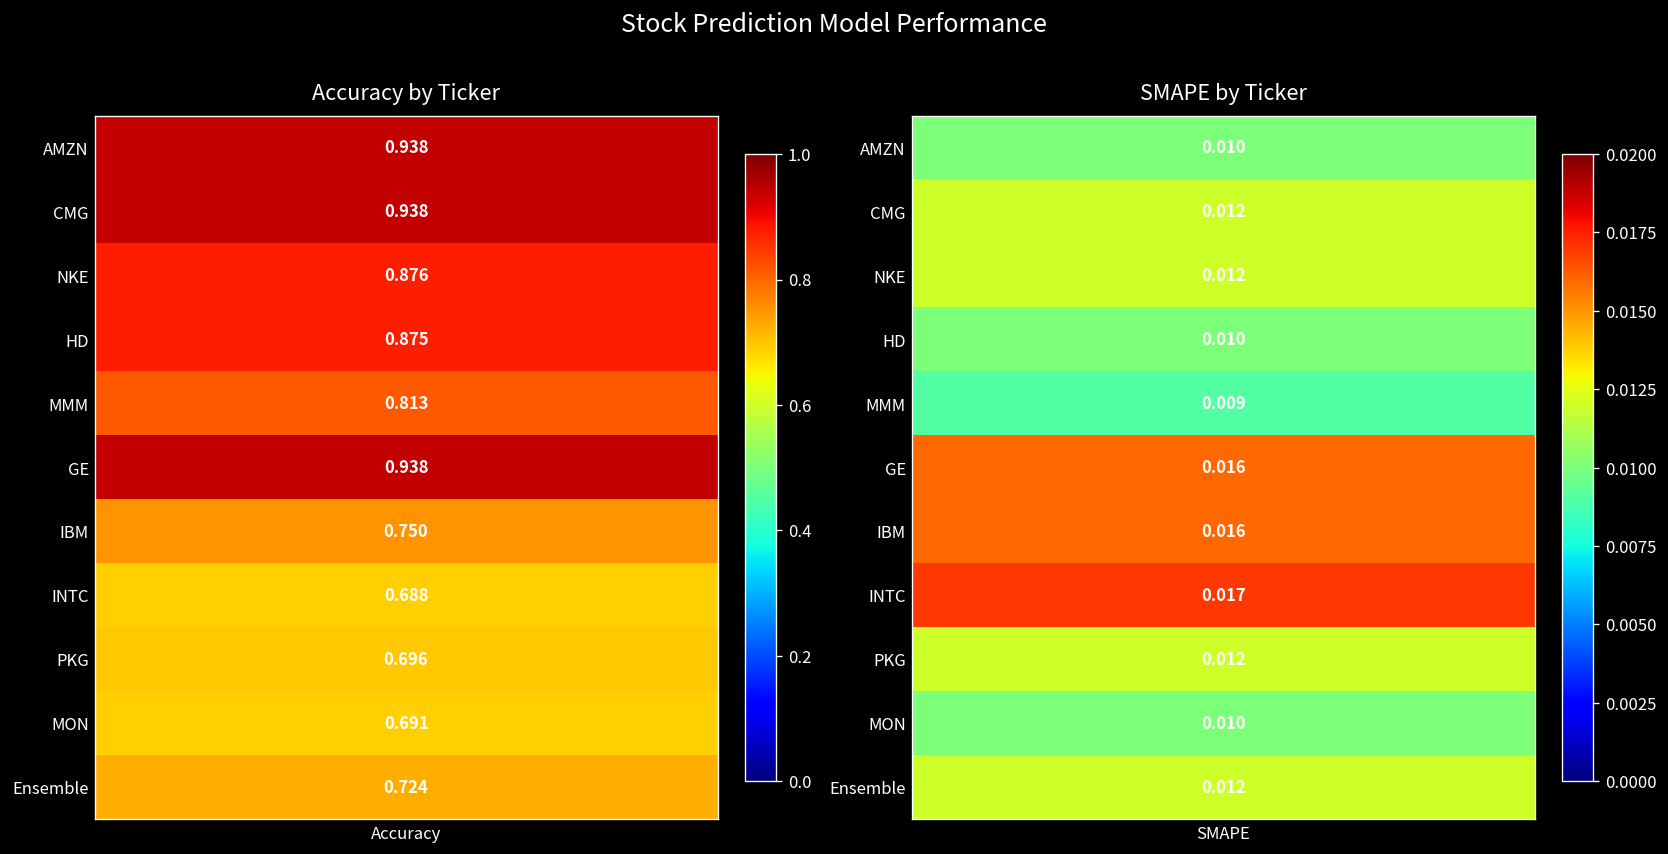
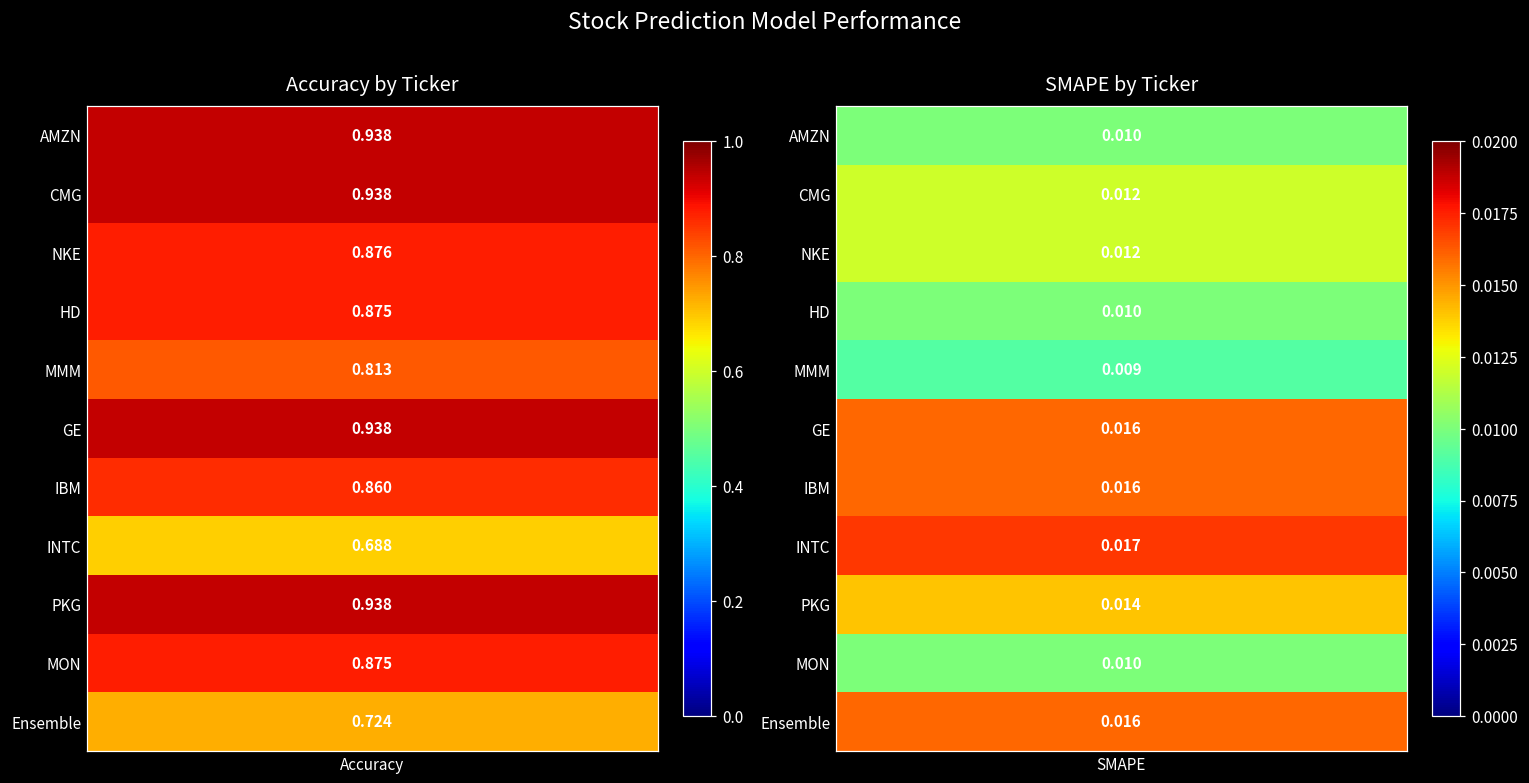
  {
    "Accuracy by Ticker": {
      "AMZN": {
        "Accuracy": 0.938
      },
      "CMG": {
        "Accuracy": 0.938
      },
      "NKE": {
        "Accuracy": 0.876
      },
      "HD": {
        "Accuracy": 0.875
      },
      "MMM": {
        "Accuracy": 0.813
      },
      "GE": {
        "Accuracy": 0.938
      },
      "IBM": {
-       "Accuracy": 0.750
+       "Accuracy": 0.860
      },
      "INTC": {
        "Accuracy": 0.688
      },
      "PKG": {
-       "Accuracy": 0.696
+       "Accuracy": 0.938
      },
      "MON": {
-       "Accuracy": 0.691
+       "Accuracy": 0.875
      },
      "Ensemble": {
        "Accuracy": 0.724
      }
    },
    "SMAPE by Ticker": {
      "AMZN": {
        "SMAPE": 0.010
      },
      "CMG": {
        "SMAPE": 0.012
      },
      "NKE": {
        "SMAPE": 0.012
      },
      "HD": {
        "SMAPE": 0.010
      },
      "MMM": {
        "SMAPE": 0.009
      },
      "GE": {
        "SMAPE": 0.016
      },
      "IBM": {
        "SMAPE": 0.016
      },
      "INTC": {
        "SMAPE": 0.017
      },
      "PKG": {
-       "SMAPE": 0.012
+       "SMAPE": 0.014
      },
      "MON": {
        "SMAPE": 0.010
      },
      "Ensemble": {
-       "SMAPE": 0.012
+       "SMAPE": 0.016
      }
    }
  }
